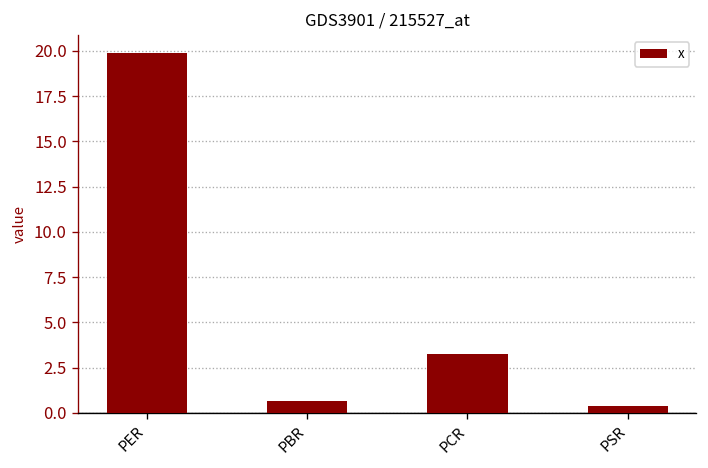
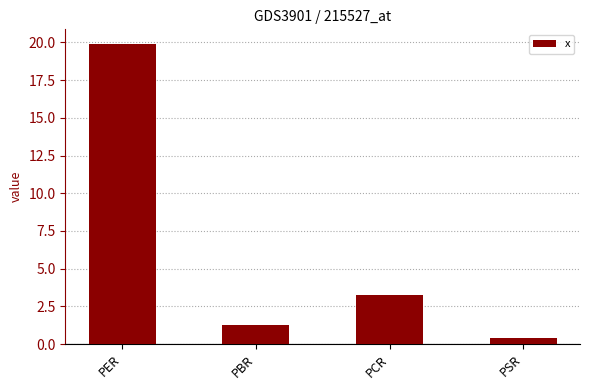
  {
    "PER": 19.9,
-   "PBR": 0.6,
+   "PBR": 1.3,
    "PCR": 3.2,
    "PSR": 0.4
  }
